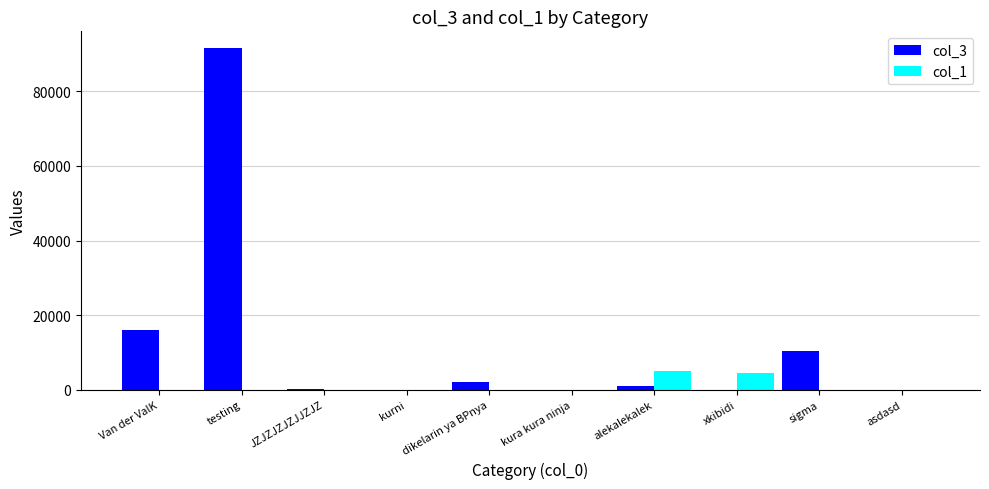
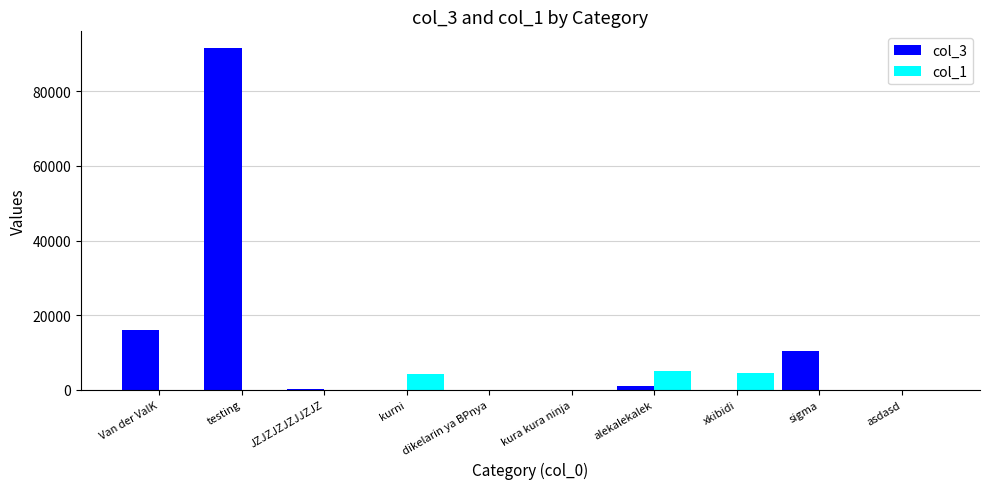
  {
    "col_3": {
      "Van der ValK": 16000,
      "testing": 91000,
      "kurni": 0,
-     "dikelarin ya BPnya": 2000,
+     "dikelarin ya BPnya": 0,
      "alekalekalek": 1000,
      "sigma": 11000,
      "asdasd": 0
    },
    "col_1": {
-     "kurni": 0,
+     "kurni": 4000,
      "alekalekalek": 5000,
      "xkibidi": 4000
    }
  }
